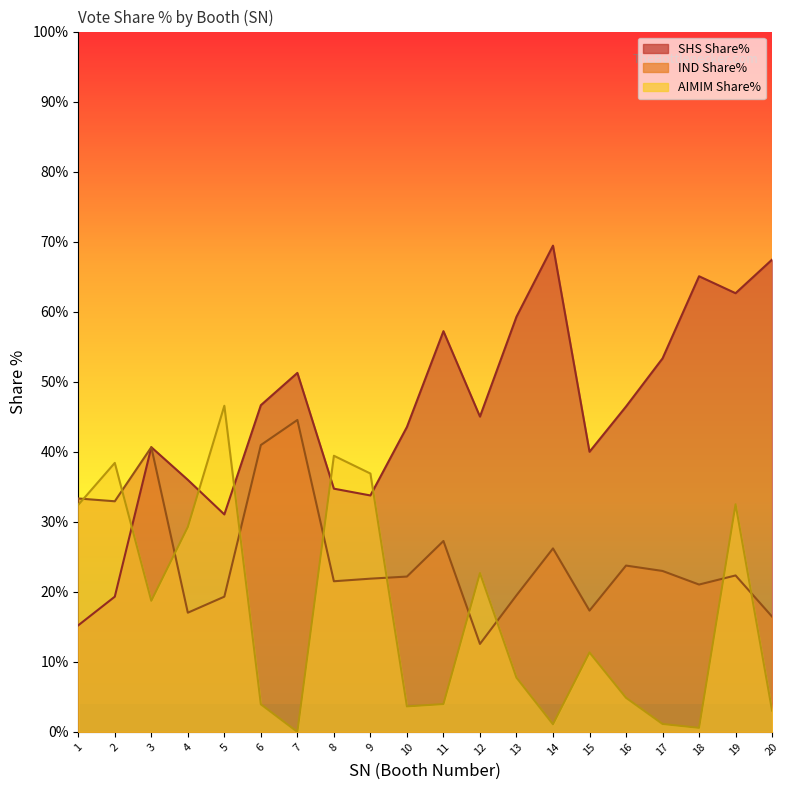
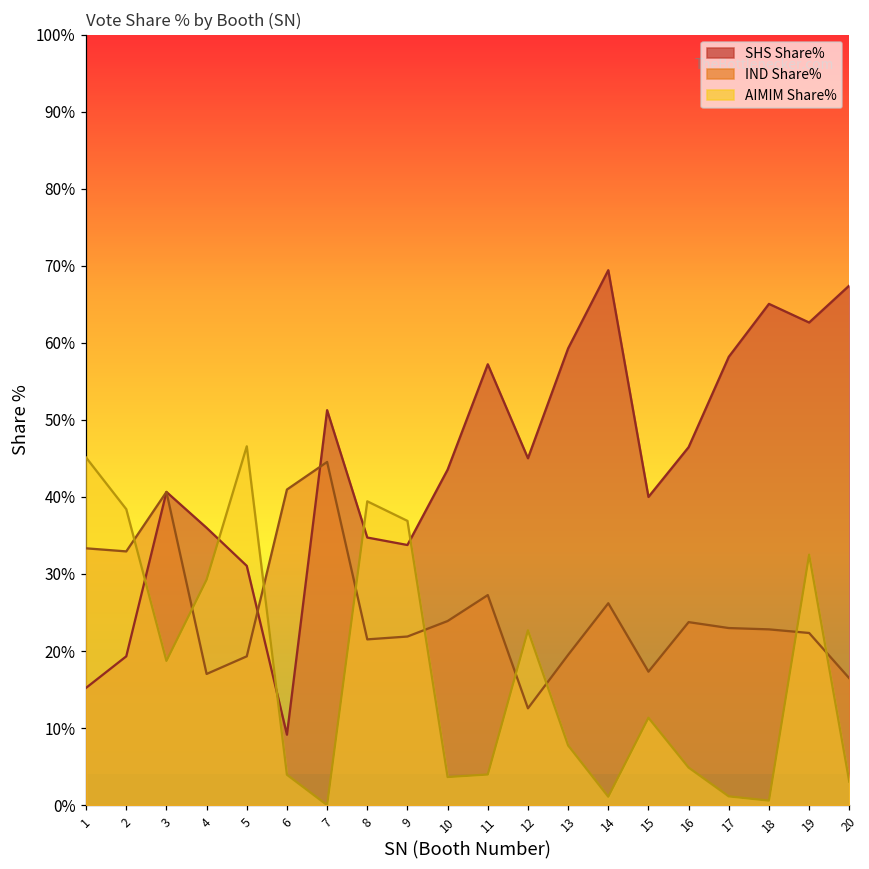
  {
    "SHS Share%": {
      "1": "15%",
      "2": "19%",
      "4": "36%",
      "5": "31%",
-     "6": "47%",
+     "6": "9%",
      "7": "51%",
      "8": "35%",
      "9": "34%",
      "10": "44%",
      "11": "57%",
      "12": "45%",
      "13": "59%",
      "14": "69%",
      "15": "40%",
      "16": "46%",
-     "17": "53%",
+     "17": "58%",
      "18": "65%",
      "19": "63%",
      "20": "67%"
    },
    "IND Share%": {
      "1": "33%",
      "2": "33%",
      "4": "17%",
      "5": "19%",
      "6": "41%",
      "7": "45%",
      "8": "22%",
      "9": "22%",
-     "10": "22%",
+     "10": "24%",
      "11": "27%",
      "12": "13%",
      "13": "20%",
      "14": "26%",
      "15": "17%",
      "16": "24%",
      "17": "23%",
-     "18": "21%",
+     "18": "23%",
      "19": "22%",
      "20": "16%"
    },
    "AIMIM Share%": {
-     "1": "32%",
+     "1": "45%",
      "2": "38%",
      "3": "19%",
      "4": "29%",
      "5": "47%",
      "6": "4%",
      "7": "0%",
      "8": "39%",
      "9": "37%",
      "10": "4%",
      "11": "4%",
      "12": "23%",
      "13": "8%",
      "14": "1%",
      "15": "11%",
      "16": "5%",
      "17": "1%",
      "18": "1%",
      "19": "33%",
      "20": "3%"
    }
  }
